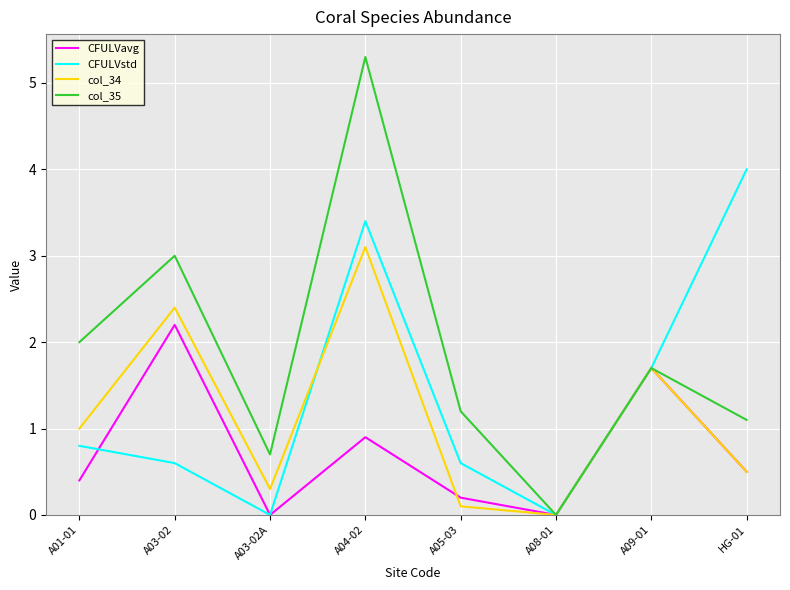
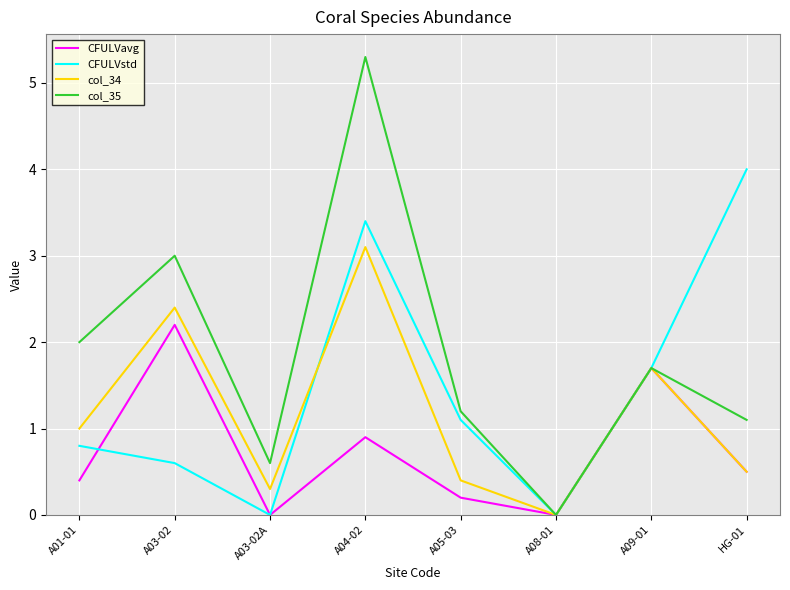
  {
    "CFULVavg": {
      "A01-01": 0.4,
      "A03-02": 2.2,
      "A04-02": 0.9,
      "A05-03": 0.2
    },
    "CFULVstd": {
      "A01-01": 0.8,
      "A03-02": 0.6,
      "A04-02": 3.4,
-     "A05-03": 0.6,
+     "A05-03": 1.1,
      "HG-01": 4.0
    },
    "col_34": {
      "A01-01": 1.0,
      "A03-02": 2.4,
      "A03-02A": 0.3,
      "A04-02": 3.1,
-     "A05-03": 0.1
+     "A05-03": 0.4
    },
    "col_35": {
      "A01-01": 2.0,
      "A03-02": 3.0,
-     "A03-02A": 0.7,
+     "A03-02A": 0.6,
      "A04-02": 5.3,
      "A05-03": 1.2,
      "HG-01": 1.1
    }
  }
